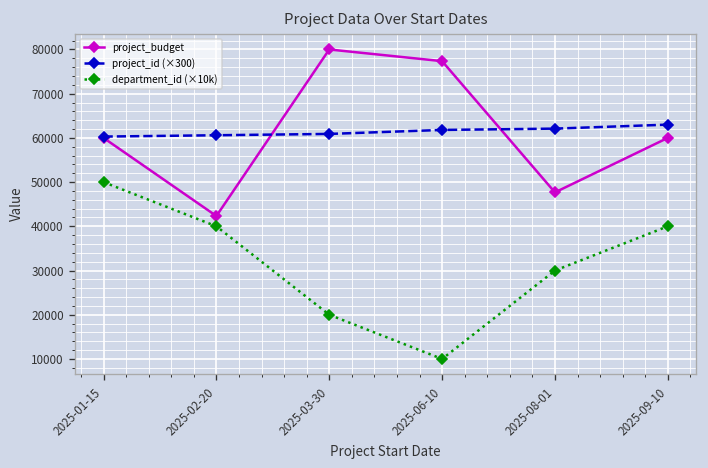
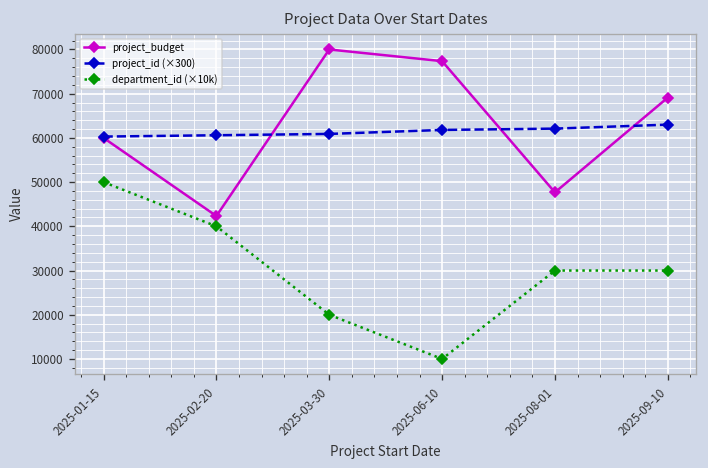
  {
    "project_budget": {
      "2025-02-20": 42000,
      "2025-03-30": 80000,
      "2025-06-10": 77000,
      "2025-08-01": 48000,
-     "2025-09-10": 60000
+     "2025-09-10": 69000
    },
    "project_id (×300)": {
      "2025-02-20": 61000,
      "2025-03-30": 61000,
      "2025-06-10": 62000,
      "2025-08-01": 62000,
      "2025-09-10": 63000
    },
    "department_id (×10k)": {
      "2025-01-15": 50000,
      "2025-02-20": 40000,
      "2025-03-30": 20000,
      "2025-06-10": 10000,
      "2025-08-01": 30000,
-     "2025-09-10": 40000
+     "2025-09-10": 30000
    }
  }
